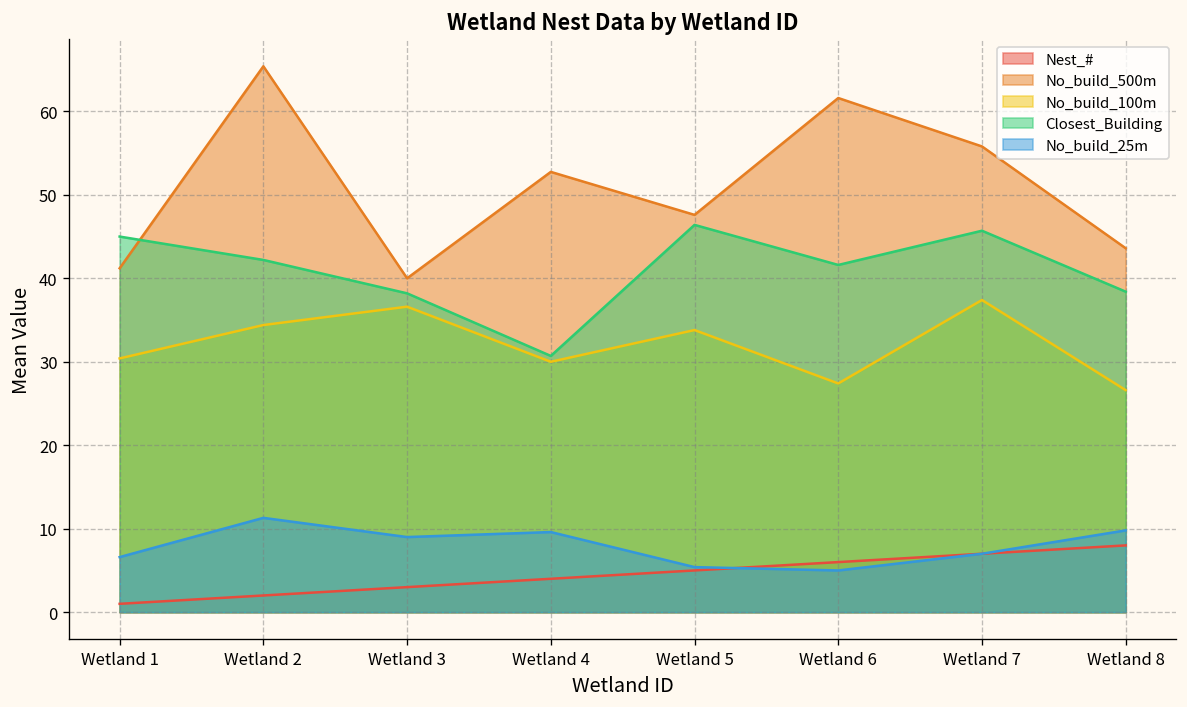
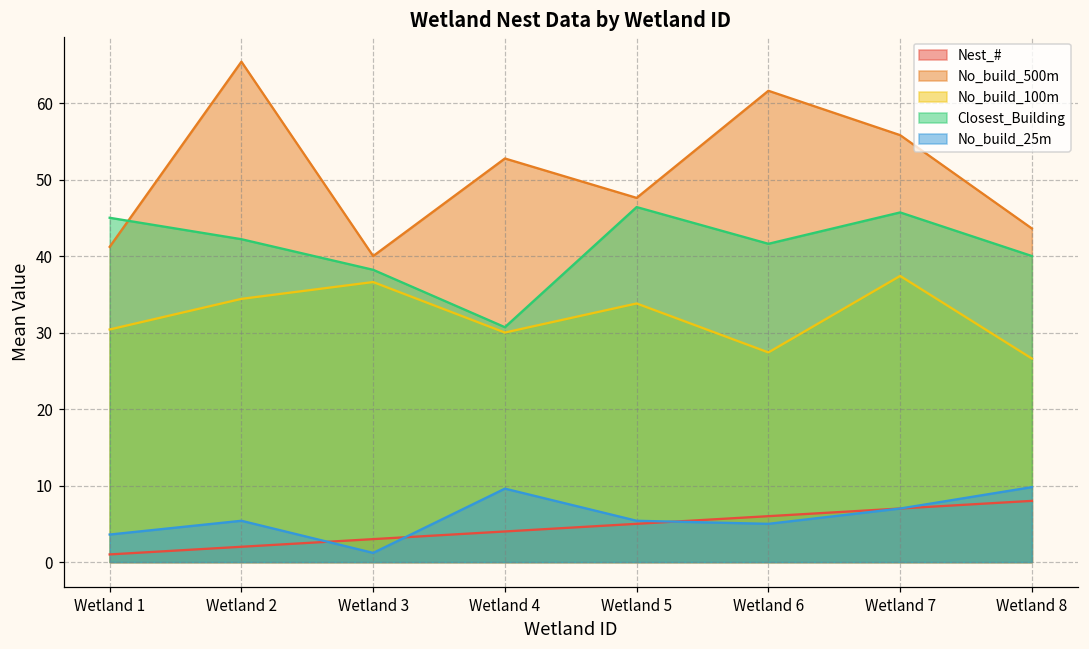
  {
    "Closest_Building": {
      "Wetland 1": 45,
      "Wetland 2": 42,
      "Wetland 3": 38,
      "Wetland 4": 31,
      "Wetland 5": 46,
      "Wetland 6": 42,
      "Wetland 7": 46,
-     "Wetland 8": 38
+     "Wetland 8": 40
    },
    "No_build_25m": {
-     "Wetland 1": 7,
-     "Wetland 2": 11,
-     "Wetland 3": 9,
+     "Wetland 1": 4,
+     "Wetland 2": 5,
+     "Wetland 3": 1,
      "Wetland 4": 10,
      "Wetland 5": 5,
      "Wetland 6": 5,
      "Wetland 8": 10
    }
  }
